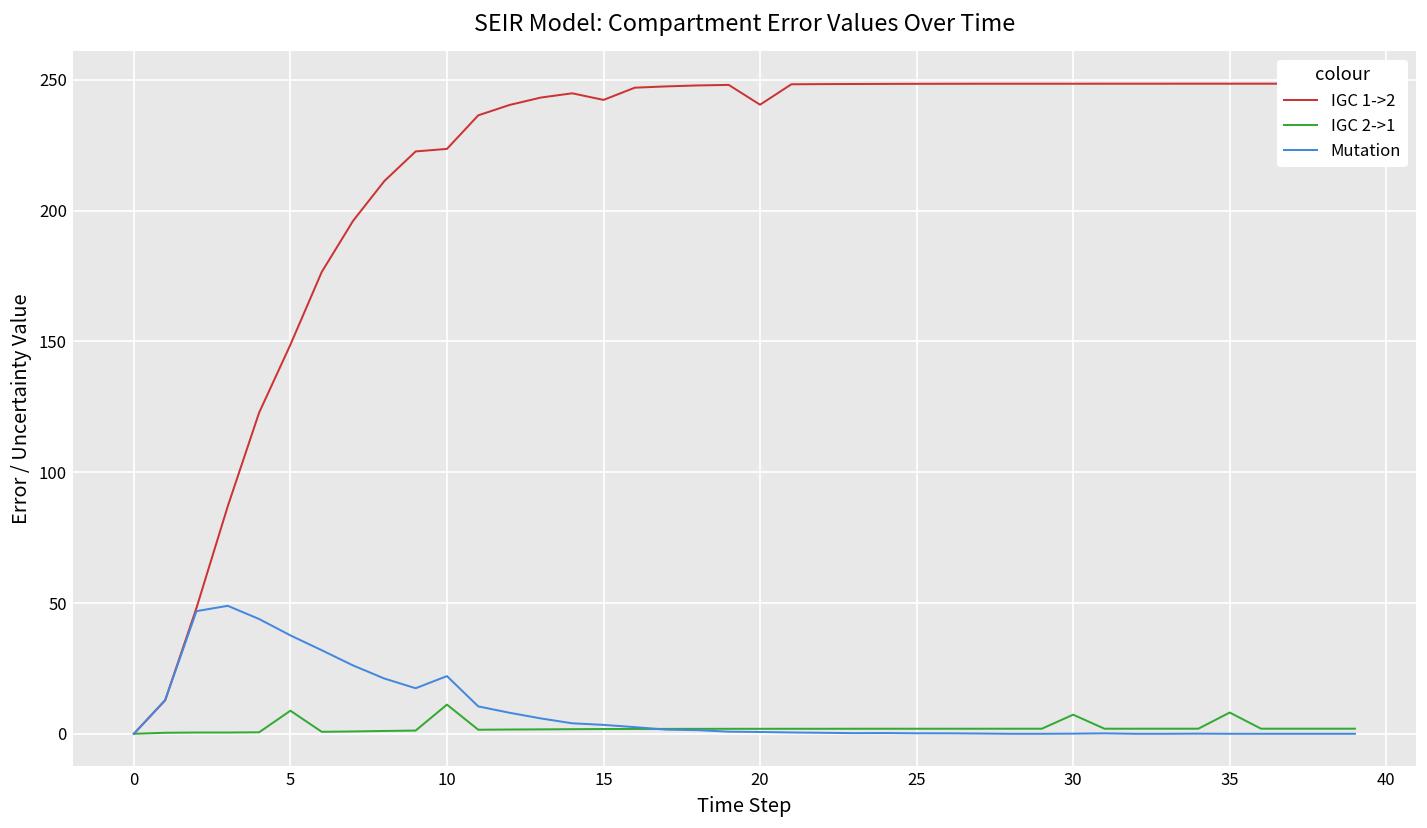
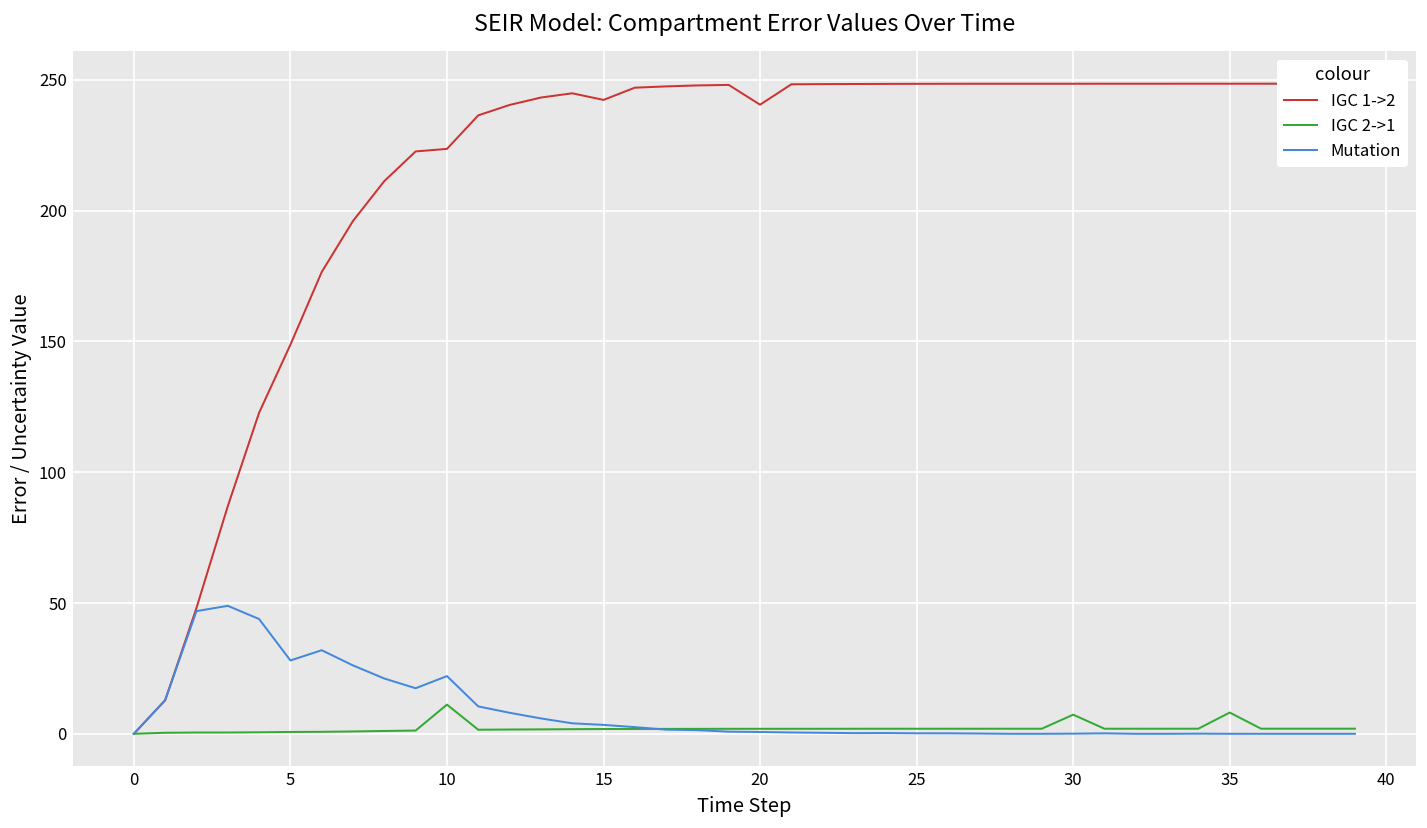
  {
    "IGC 1->2": {
      "5": 149,
      "10": 224,
      "15": 242,
      "20": 241,
      "25": 249,
      "30": 249,
      "35": 249
    },
    "IGC 2->1": {
-     "5": 9,
+     "5": 1,
      "10": 11,
      "15": 2,
      "20": 2,
      "25": 2,
      "30": 7,
      "35": 8
    },
    "Mutation": {
-     "5": 38,
+     "5": 28,
      "10": 22,
      "15": 3,
      "20": 1,
      "25": 0,
      "30": 0,
      "35": 0
    }
  }
